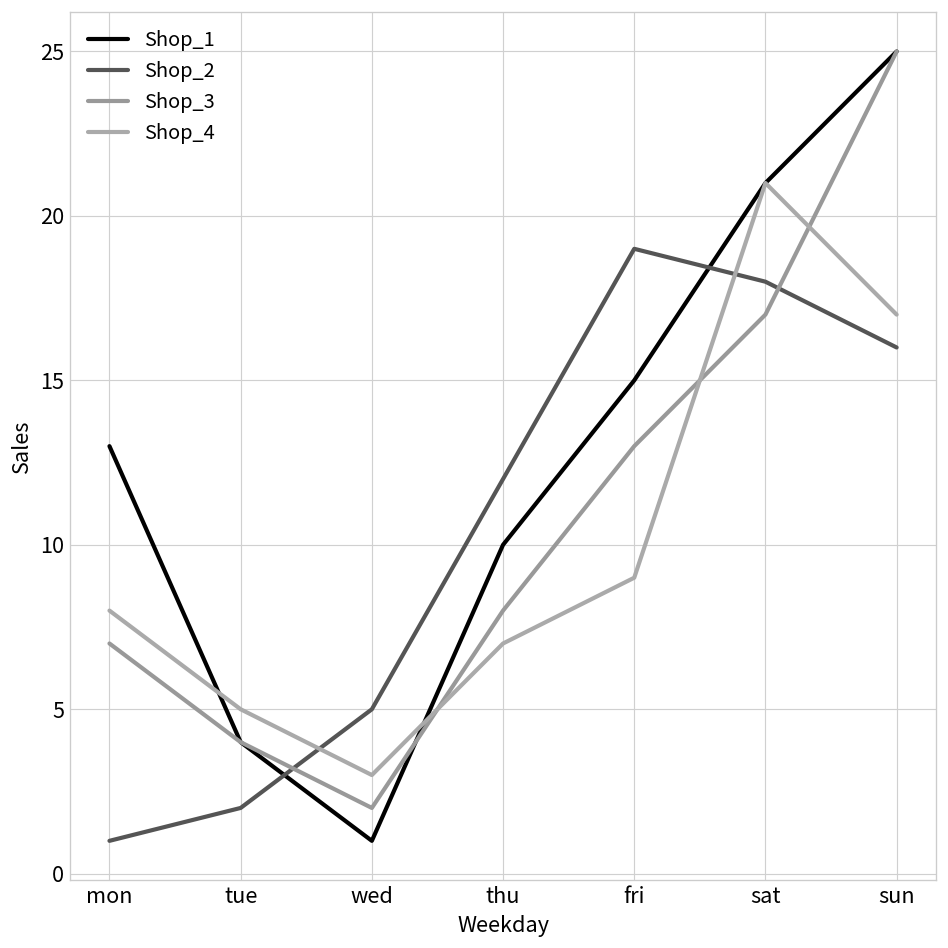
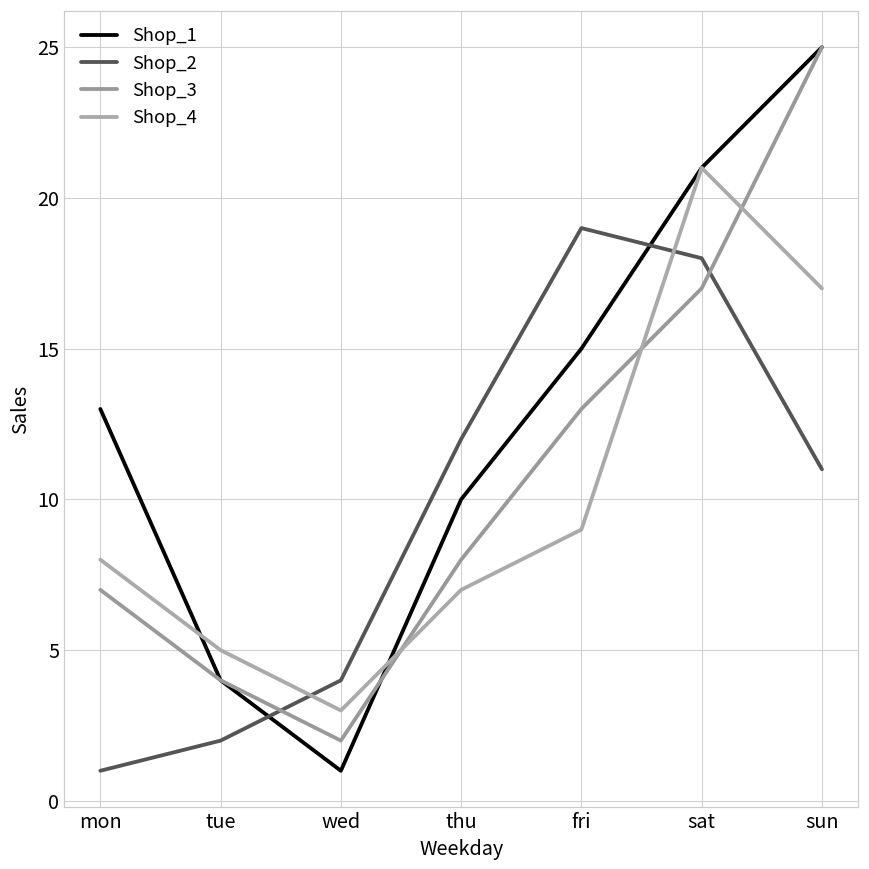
  {
    "Shop_1": {
      "mon": 13,
      "wed": 1,
      "thu": 10,
      "fri": 15
    },
    "Shop_2": {
      "mon": 1,
      "tue": 2,
-     "wed": 5,
+     "wed": 4,
      "thu": 12,
      "fri": 19,
      "sat": 18,
-     "sun": 16
+     "sun": 11
    }
  }
